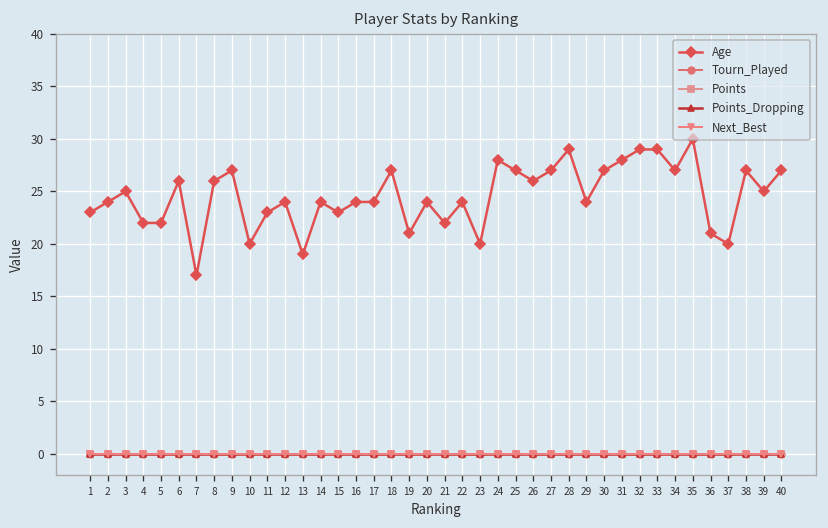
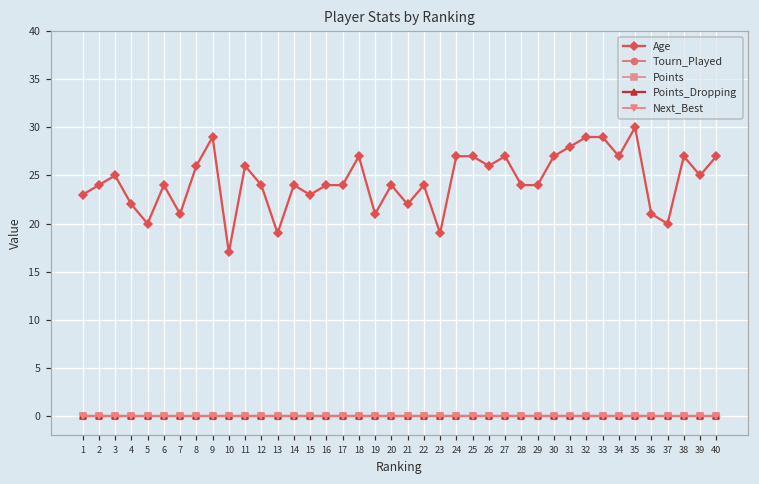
  {
    "Age": {
      "1": 23,
      "2": 24,
      "3": 25,
      "4": 22,
-     "5": 22,
-     "6": 26,
-     "7": 17,
+     "5": 20,
+     "6": 24,
+     "7": 21,
      "8": 26,
-     "9": 27,
-     "10": 20,
-     "11": 23,
+     "9": 29,
+     "10": 17,
+     "11": 26,
      "12": 24,
      "13": 19,
      "14": 24,
      "15": 23,
      "16": 24,
      "17": 24,
      "18": 27,
      "19": 21,
      "20": 24,
      "21": 22,
      "22": 24,
-     "23": 20,
-     "24": 28,
+     "23": 19,
+     "24": 27,
      "25": 27,
      "26": 26,
      "27": 27,
-     "28": 29,
+     "28": 24,
      "29": 24,
      "30": 27,
      "31": 28,
      "32": 29,
      "33": 29,
      "34": 27,
      "35": 30,
      "36": 21,
      "37": 20,
      "38": 27,
      "39": 25,
      "40": 27
    },
    "Next_Best": {
      "1": 0,
      "2": 0,
      "3": 0,
      "4": 0,
      "5": 0,
      "6": 0,
      "7": 0,
      "8": 0,
      "9": 0,
      "10": 0,
      "11": 0,
      "12": 0,
      "13": 0,
      "14": 0,
      "15": 0,
      "16": 0,
      "17": 0,
      "18": 0,
      "19": 0,
      "20": 0,
      "21": 0,
      "22": 0,
      "23": 0,
      "24": 0,
      "25": 0,
      "26": 0,
      "27": 0,
      "28": 0,
      "29": 0,
      "30": 0,
      "31": 0,
      "32": 0,
      "33": 0,
      "34": 0,
      "35": 0,
      "36": 0,
      "37": 0,
      "38": 0,
      "39": 0,
      "40": 0
    }
  }
